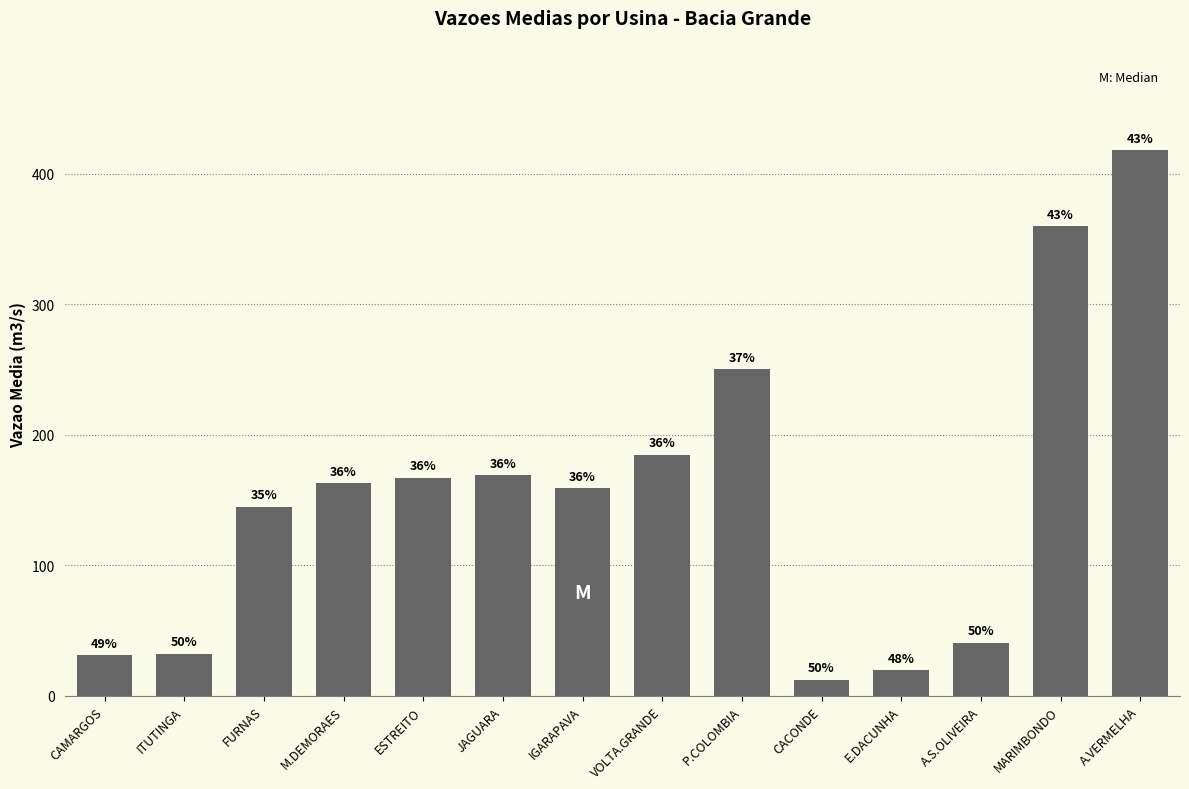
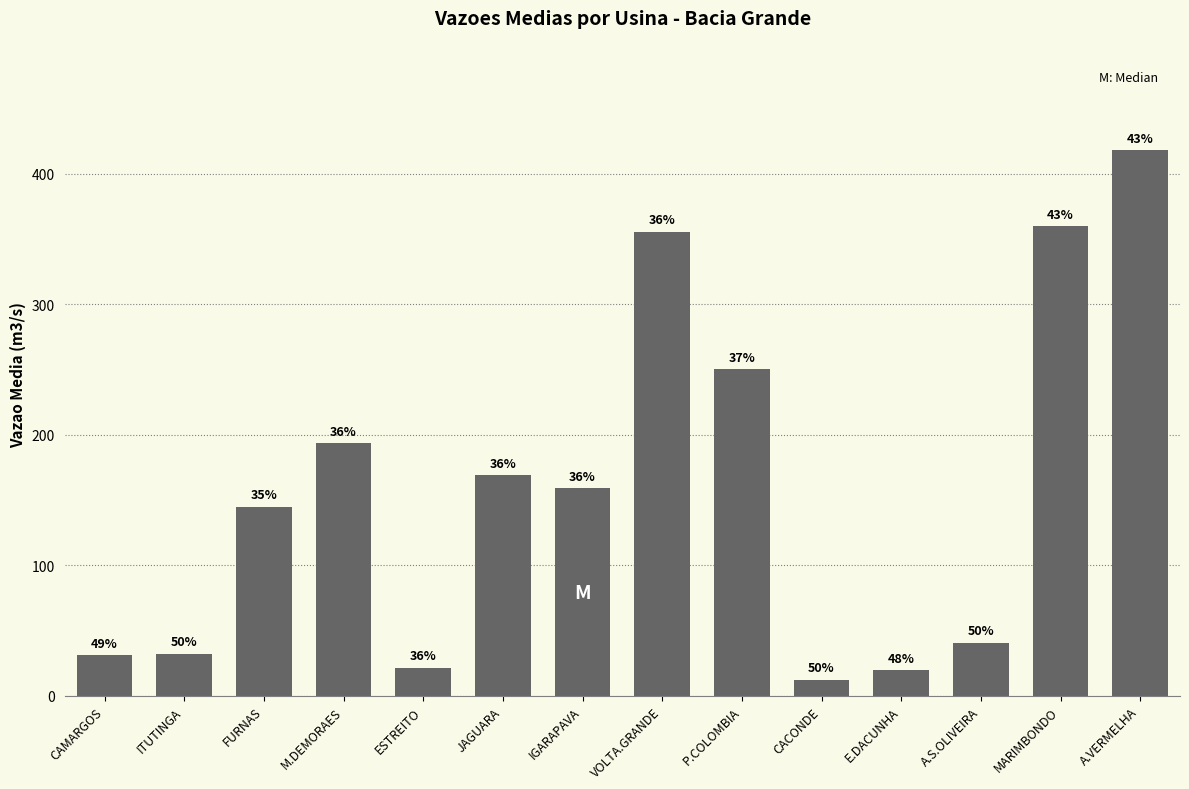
  {
-   "M.DEMORAES": 163,
-   "ESTREITO": 167,
-   "VOLTA.GRANDE": 185
+   "M.DEMORAES": 194,
+   "ESTREITO": 22,
+   "VOLTA.GRANDE": 355
  }
